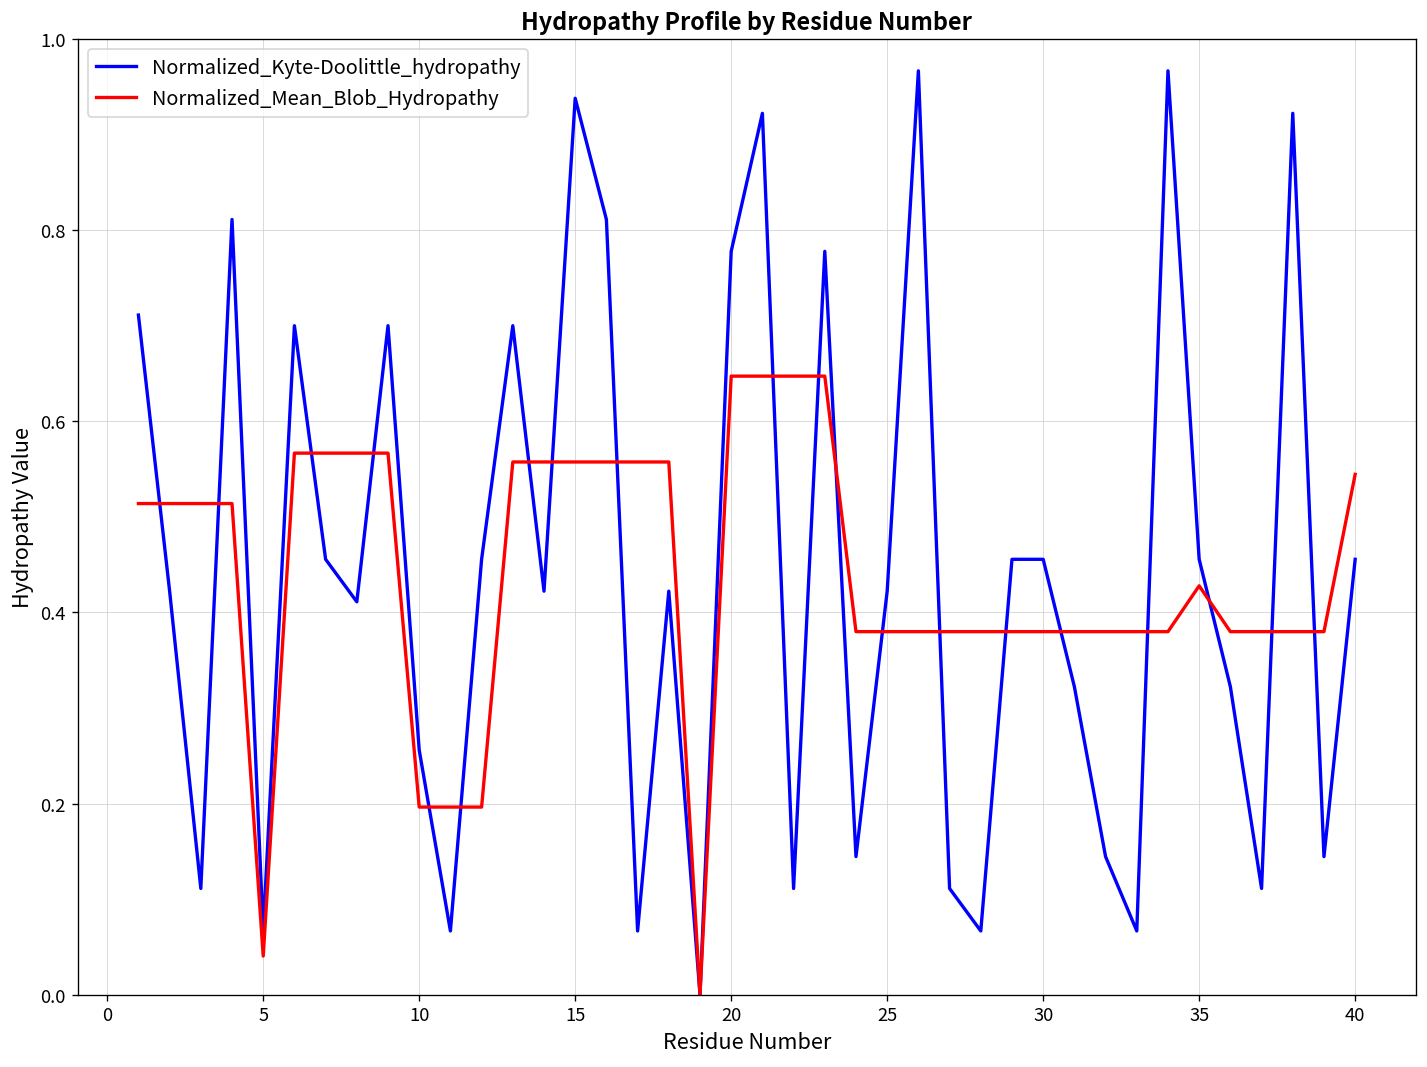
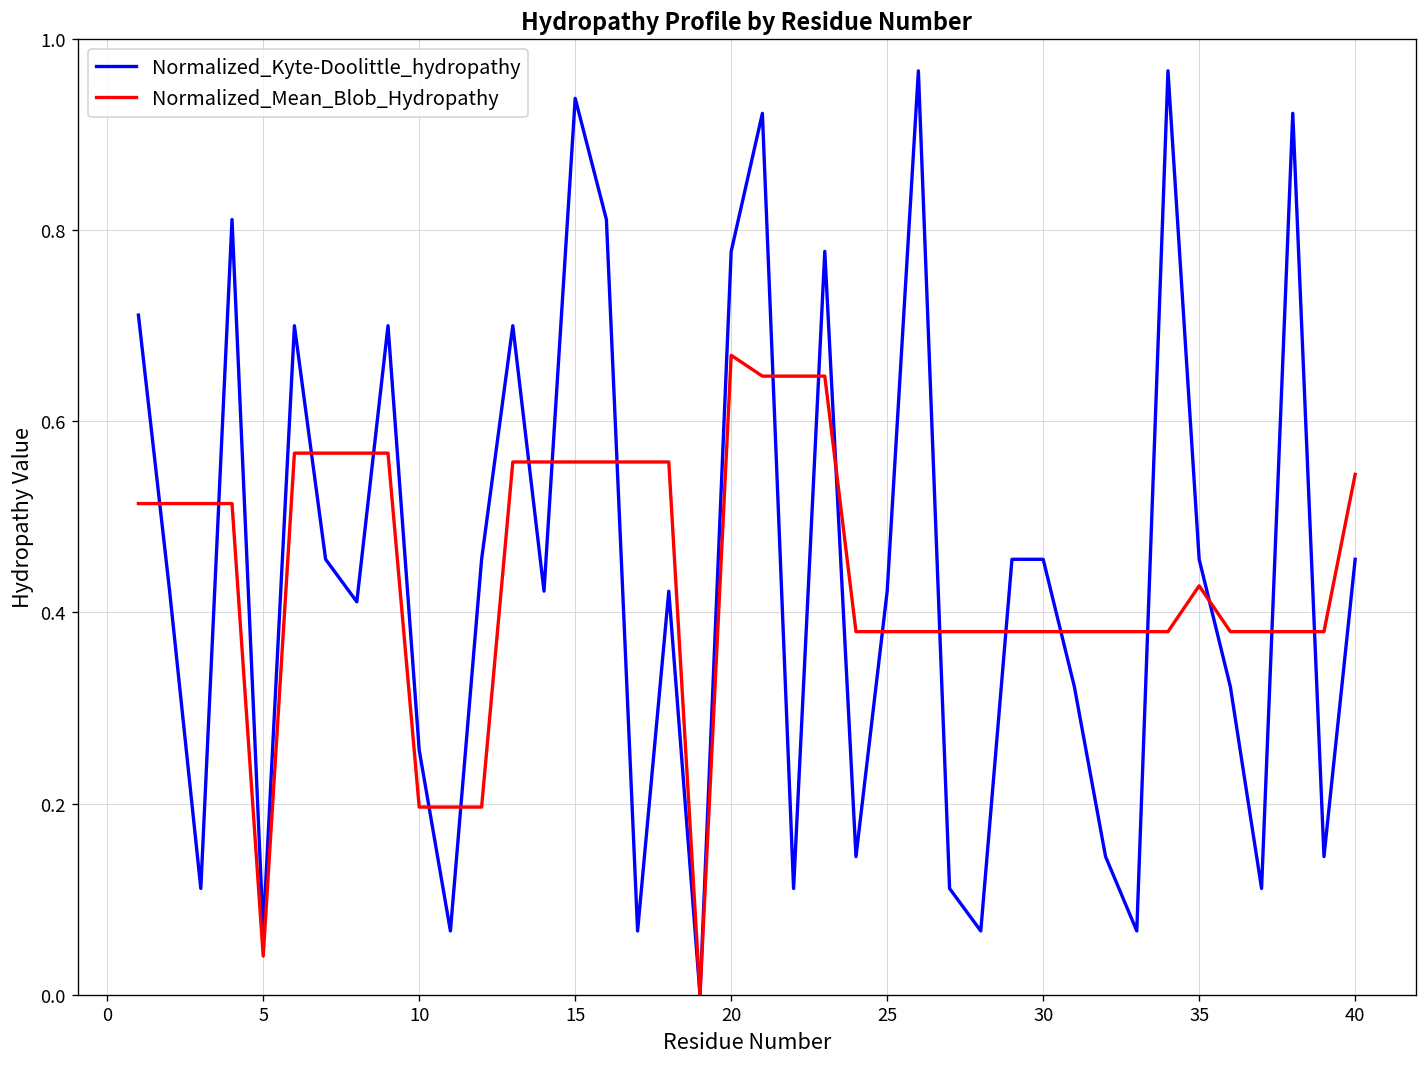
  {
    "Normalized_Kyte-Doolittle_hydropathy": {
      "5": 0.07,
      "10": 0.26,
      "15": 0.94,
      "20": 0.78,
      "25": 0.42,
      "30": 0.46,
      "35": 0.46,
      "40": 0.46
    },
    "Normalized_Mean_Blob_Hydropathy": {
      "5": 0.04,
      "10": 0.20,
      "15": 0.56,
-     "20": 0.65,
+     "20": 0.67,
      "25": 0.38,
      "30": 0.38,
      "35": 0.43,
      "40": 0.54
    }
  }
